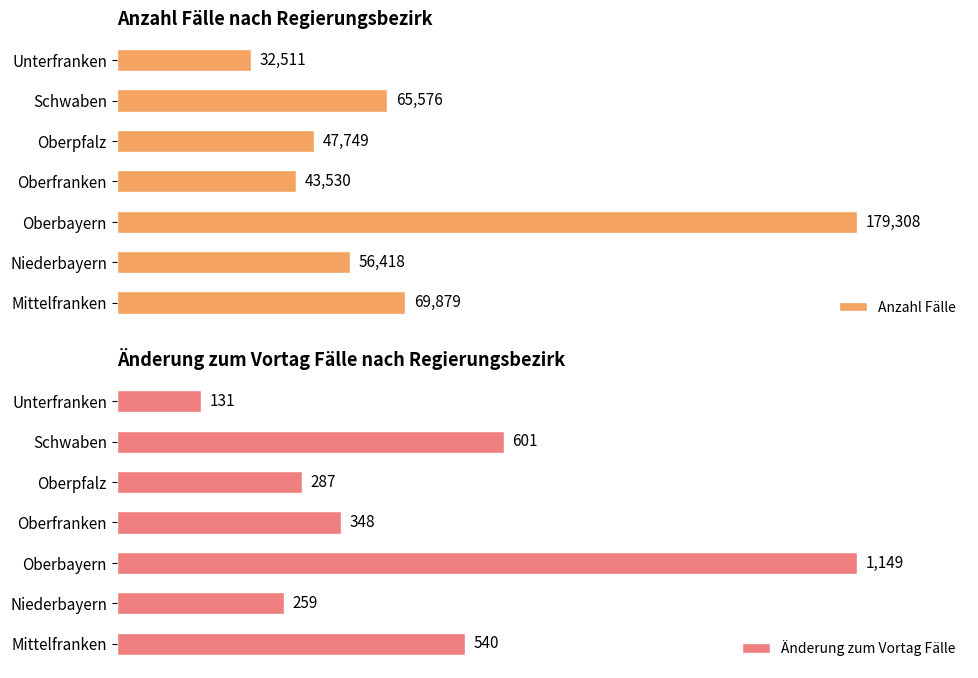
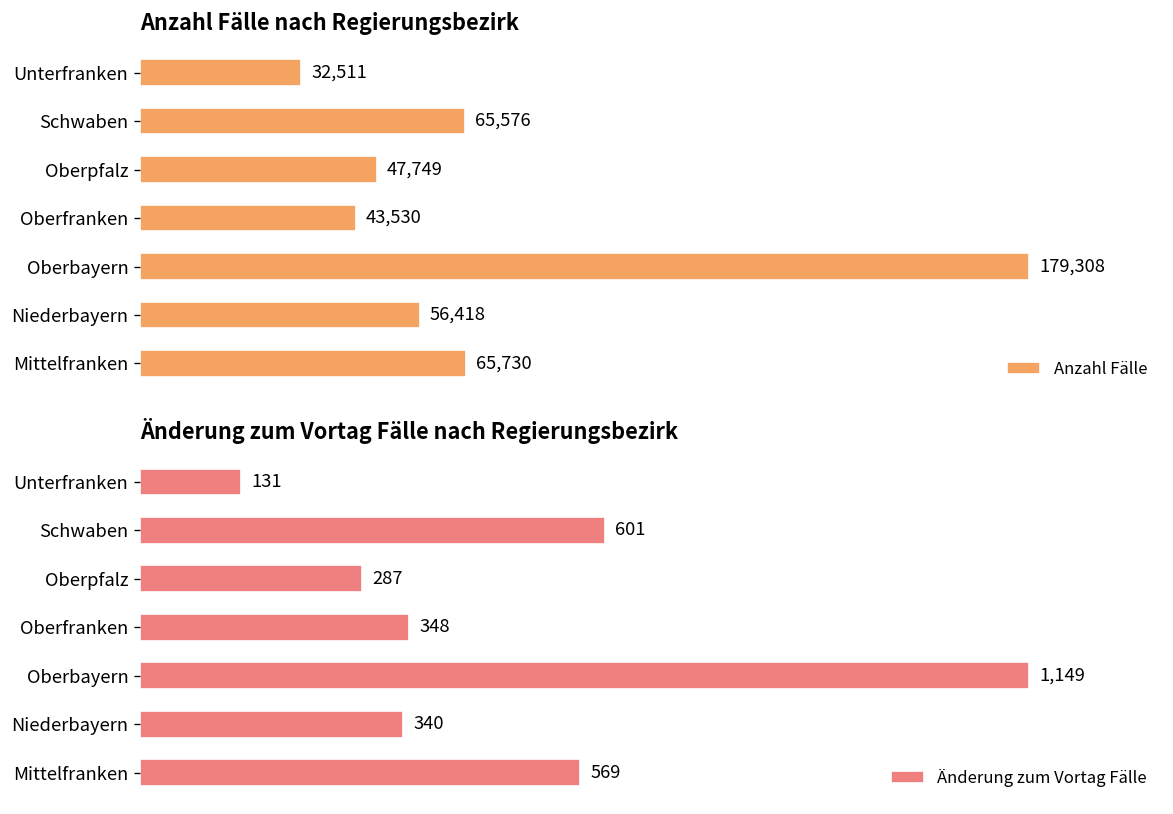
  {
    "Anzahl Fälle nach Regierungsbezirk": {
      "Unterfranken": "32,511",
      "Schwaben": "65,576",
      "Oberpfalz": "47,749",
      "Oberfranken": "43,530",
      "Oberbayern": "179,308",
      "Niederbayern": "56,418",
-     "Mittelfranken": "69,879"
+     "Mittelfranken": "65,730"
    },
    "Änderung zum Vortag Fälle nach Regierungsbezirk": {
      "Unterfranken": "131",
      "Schwaben": "601",
      "Oberpfalz": "287",
      "Oberfranken": "348",
      "Oberbayern": "1,149",
-     "Niederbayern": "259",
-     "Mittelfranken": "540"
+     "Niederbayern": "340",
+     "Mittelfranken": "569"
    }
  }
